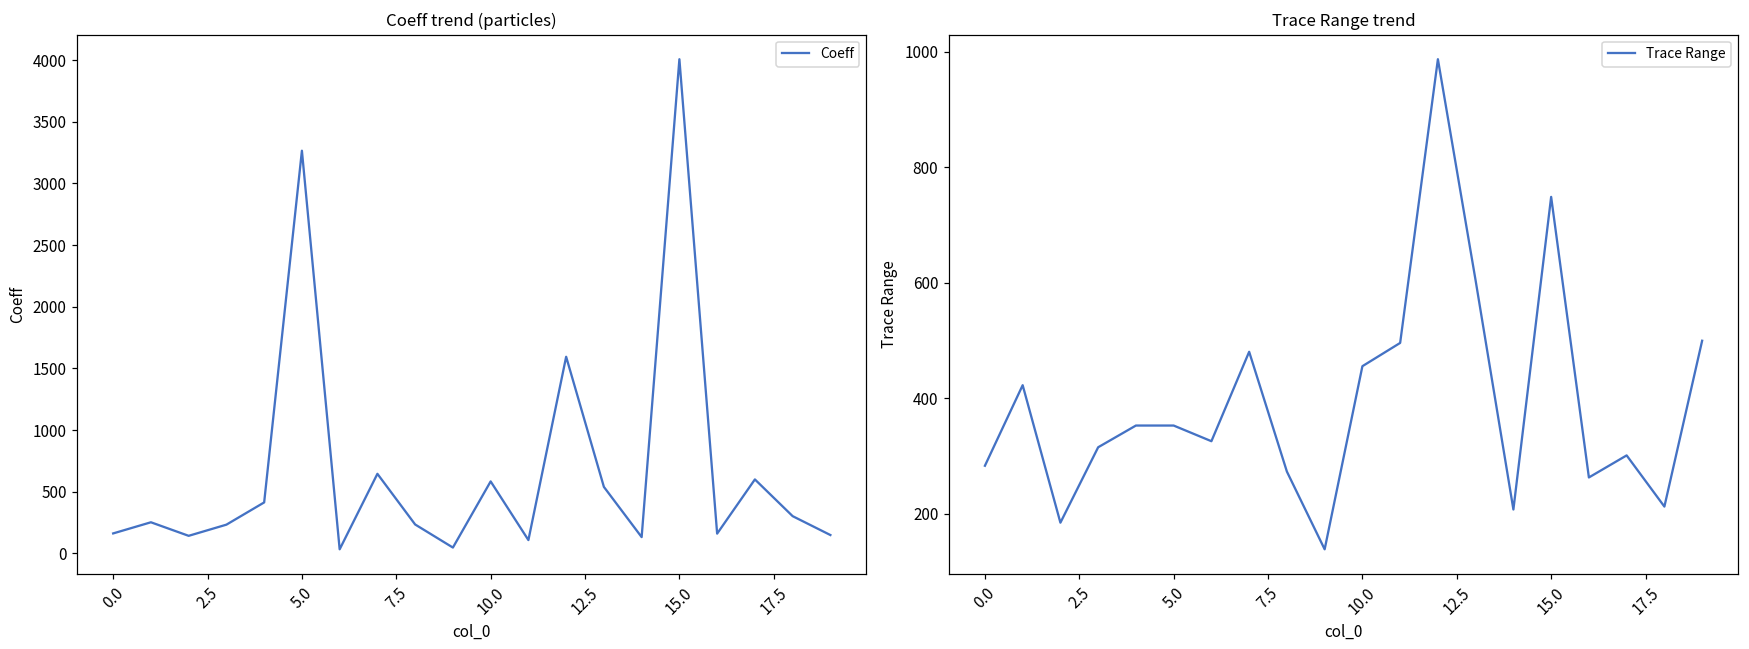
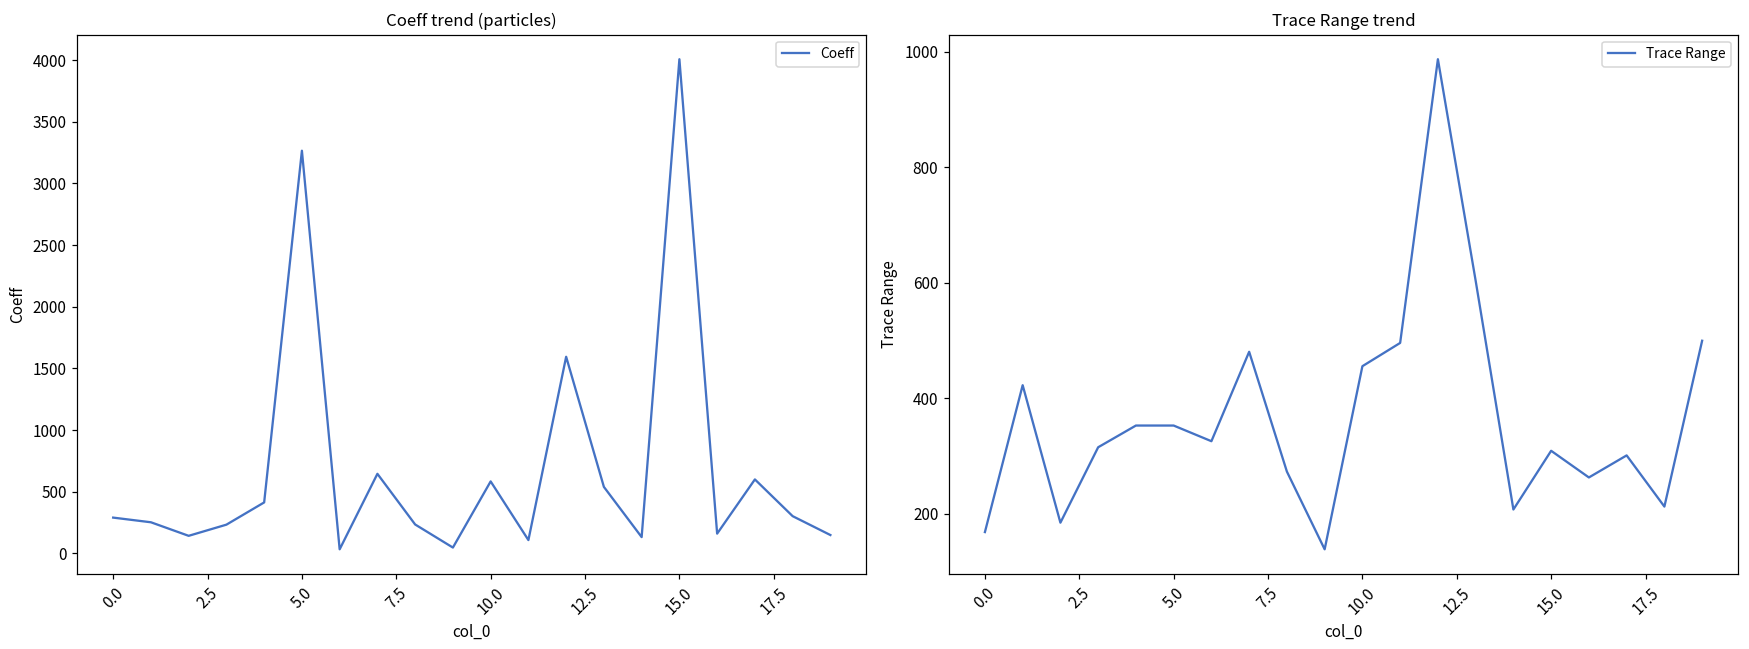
  {
    "Coeff trend (particles)": {
-     "0.0": 160,
+     "0.0": 290,
      "5.0": 3270,
      "10.0": 580,
      "15.0": 4010
    },
    "Trace Range trend": {
-     "0.0": 280,
+     "0.0": 170,
      "5.0": 350,
      "10.0": 460,
-     "15.0": 750
+     "15.0": 310
    }
  }
